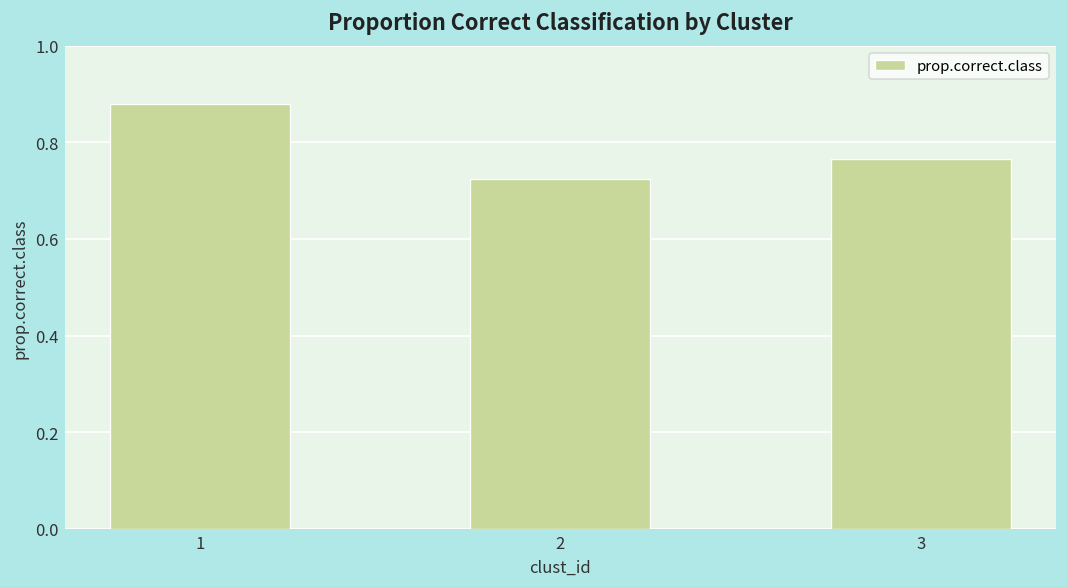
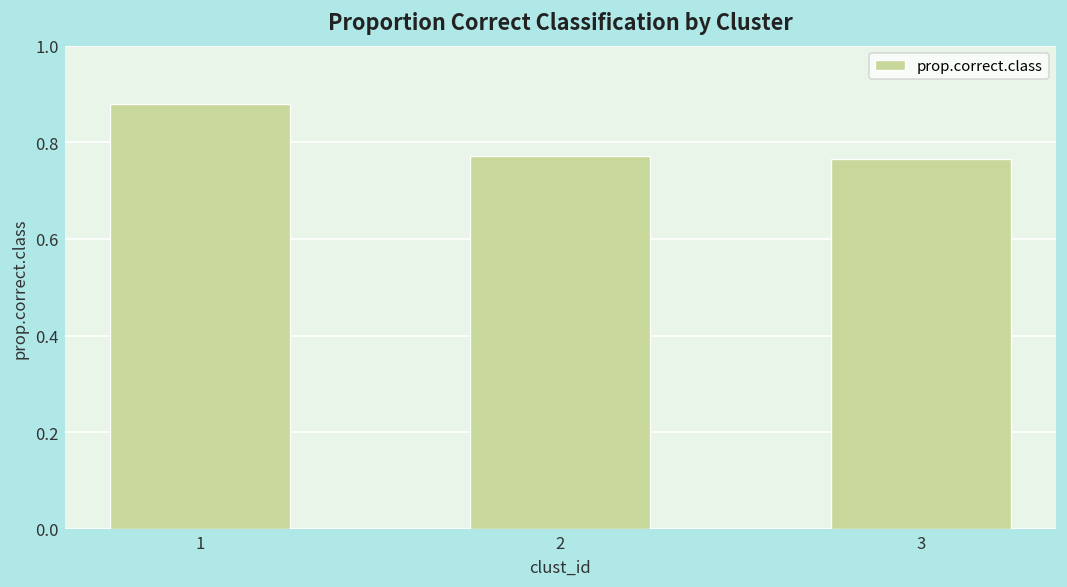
  {
    "1": 0.88,
-   "2": 0.72,
+   "2": 0.77,
    "3": 0.77
  }
